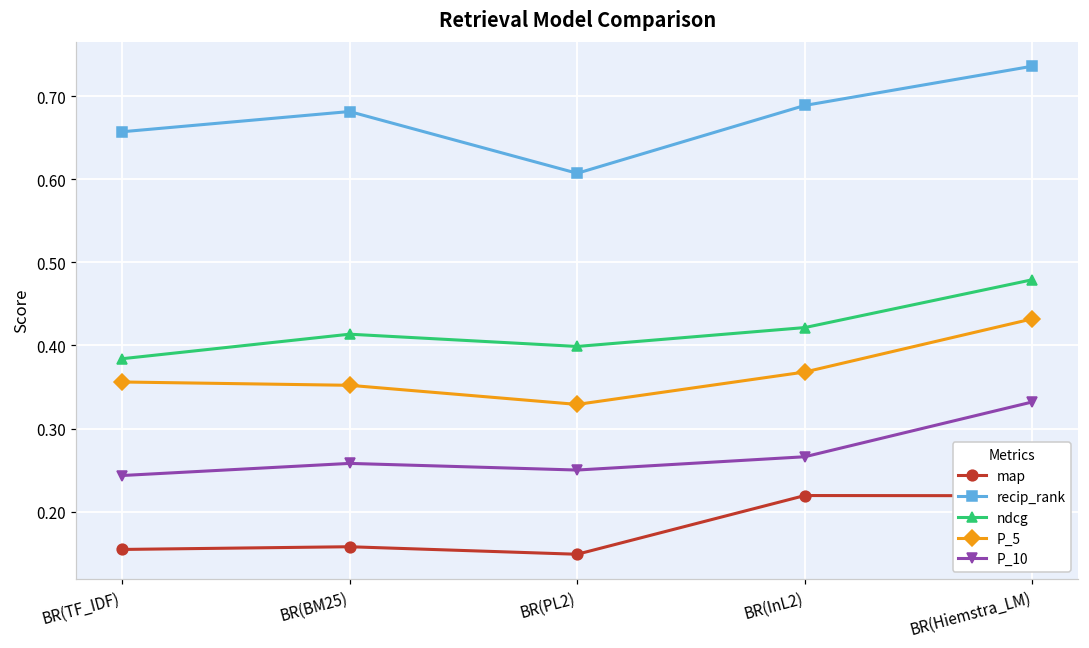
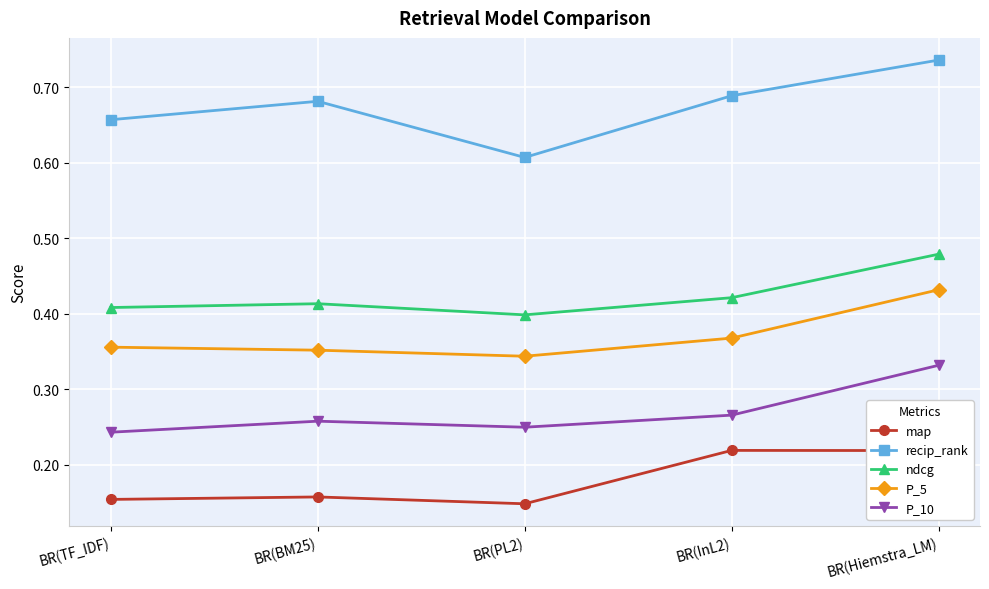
  {
    "map": {
      "BR(TF_IDF)": 0.15,
      "BR(BM25)": 0.16,
      "BR(PL2)": 0.15,
      "BR(InL2)": 0.22
    },
    "recip_rank": {
      "BR(TF_IDF)": 0.66,
      "BR(BM25)": 0.68,
      "BR(PL2)": 0.61,
      "BR(InL2)": 0.69,
      "BR(Hiemstra_LM)": 0.74
    },
    "ndcg": {
-     "BR(TF_IDF)": 0.38,
+     "BR(TF_IDF)": 0.41,
      "BR(BM25)": 0.41,
      "BR(PL2)": 0.40,
      "BR(InL2)": 0.42,
      "BR(Hiemstra_LM)": 0.48
    },
    "P_5": {
      "BR(TF_IDF)": 0.36,
      "BR(BM25)": 0.35,
-     "BR(PL2)": 0.33,
+     "BR(PL2)": 0.34,
      "BR(InL2)": 0.37,
      "BR(Hiemstra_LM)": 0.43
    },
    "P_10": {
      "BR(TF_IDF)": 0.24,
      "BR(BM25)": 0.26,
      "BR(PL2)": 0.25,
      "BR(InL2)": 0.27,
      "BR(Hiemstra_LM)": 0.33
    }
  }
